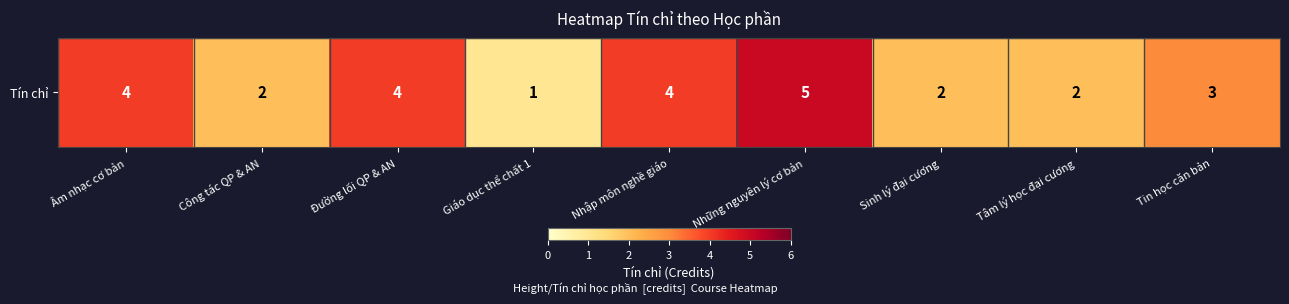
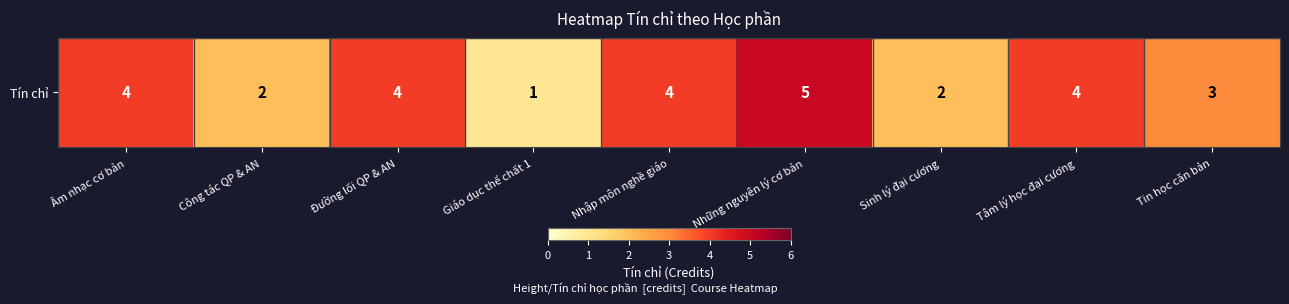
  {
    "Tín chỉ": {
      "Âm nhạc cơ bản": 4,
      "Công tác QP & AN": 2,
      "Đường lối QP & AN": 4,
      "Giáo dục thể chất 1": 1,
      "Nhập môn nghề giáo": 4,
      "Những nguyên lý cơ bản": 5,
      "Sinh lý đại cương": 2,
-     "Tâm lý học đại cương": 2,
+     "Tâm lý học đại cương": 4,
      "Tin học căn bản": 3
    }
  }
